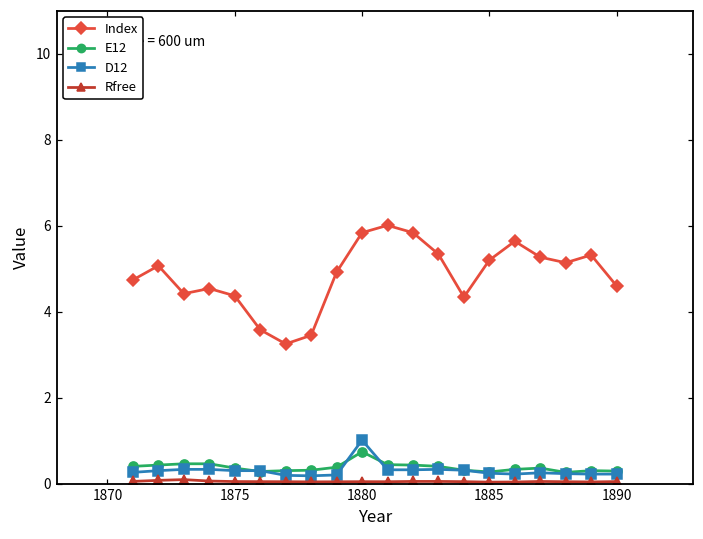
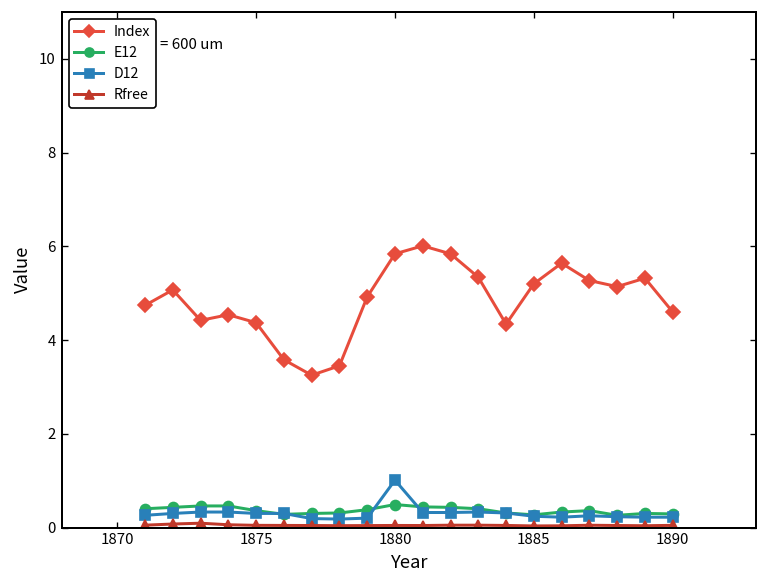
  {
    "E12": {
-     "1880": 0.7,
+     "1880": 0.5,
      "1890": 0.3
    },
    "D12": {
      "1880": 1.0,
      "1890": 0.2
    }
  }
